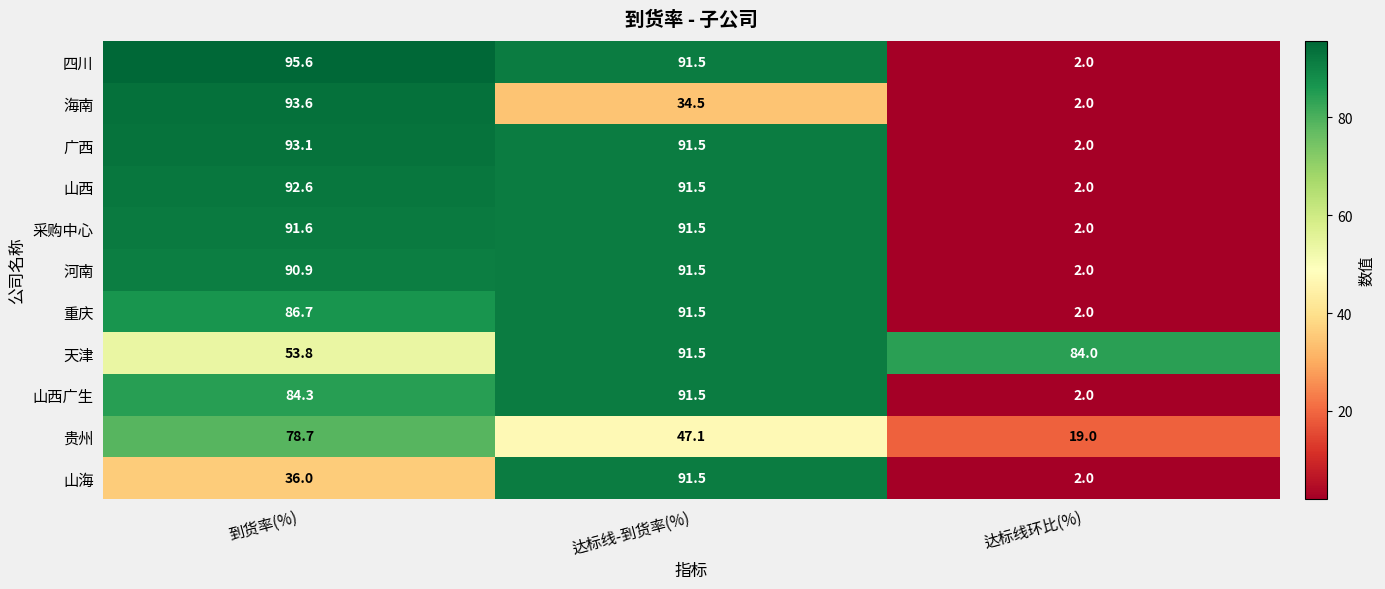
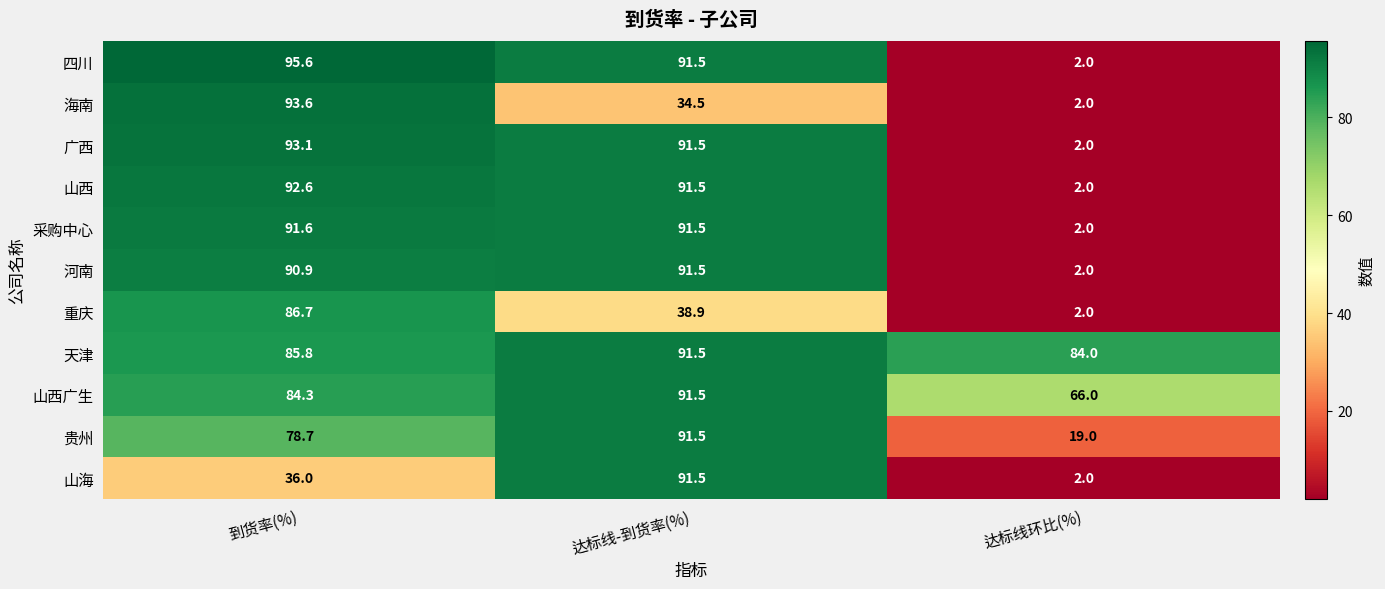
  {
    "四川": {
      "到货率(%)": 95.6,
      "达标线-到货率(%)": 91.5,
      "达标线环比(%)": 2.0
    },
    "海南": {
      "到货率(%)": 93.6,
      "达标线-到货率(%)": 34.5,
      "达标线环比(%)": 2.0
    },
    "广西": {
      "到货率(%)": 93.1,
      "达标线-到货率(%)": 91.5,
      "达标线环比(%)": 2.0
    },
    "山西": {
      "到货率(%)": 92.6,
      "达标线-到货率(%)": 91.5,
      "达标线环比(%)": 2.0
    },
    "采购中心": {
      "到货率(%)": 91.6,
      "达标线-到货率(%)": 91.5,
      "达标线环比(%)": 2.0
    },
    "河南": {
      "到货率(%)": 90.9,
      "达标线-到货率(%)": 91.5,
      "达标线环比(%)": 2.0
    },
    "重庆": {
      "到货率(%)": 86.7,
-     "达标线-到货率(%)": 91.5,
+     "达标线-到货率(%)": 38.9,
      "达标线环比(%)": 2.0
    },
    "天津": {
-     "到货率(%)": 53.8,
+     "到货率(%)": 85.8,
      "达标线-到货率(%)": 91.5,
      "达标线环比(%)": 84.0
    },
    "山西广生": {
      "到货率(%)": 84.3,
      "达标线-到货率(%)": 91.5,
-     "达标线环比(%)": 2.0
+     "达标线环比(%)": 66.0
    },
    "贵州": {
      "到货率(%)": 78.7,
-     "达标线-到货率(%)": 47.1,
+     "达标线-到货率(%)": 91.5,
      "达标线环比(%)": 19.0
    },
    "山海": {
      "到货率(%)": 36.0,
      "达标线-到货率(%)": 91.5,
      "达标线环比(%)": 2.0
    }
  }
